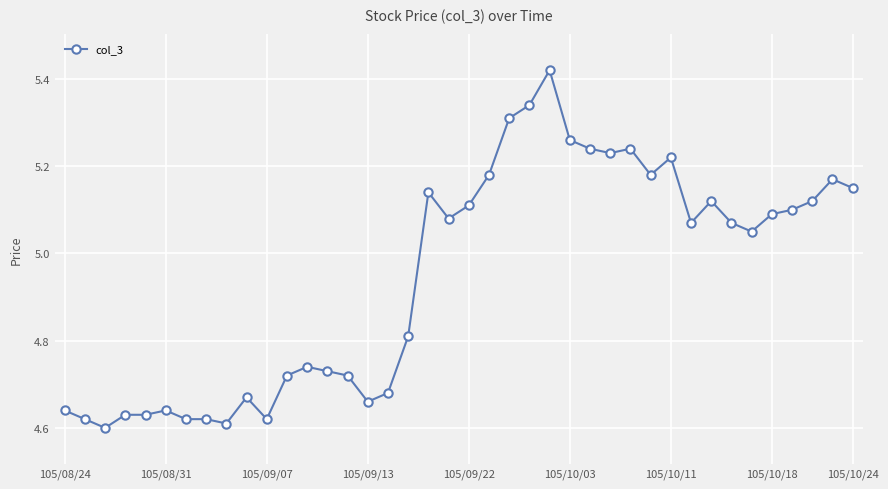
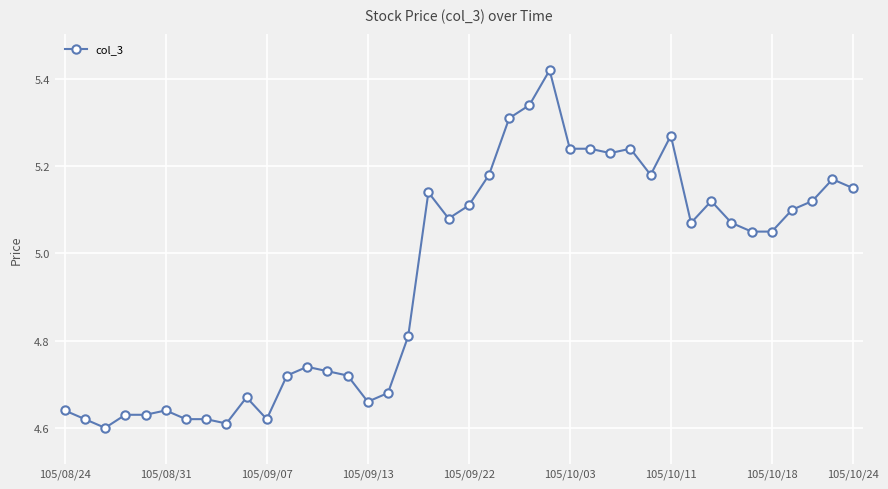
  {
    "105/08/24": 4.64,
    "105/08/31": 4.64,
    "105/09/07": 4.62,
    "105/09/13": 4.66,
    "105/09/22": 5.11,
-   "105/10/03": 5.26,
-   "105/10/11": 5.22,
-   "105/10/18": 5.09,
+   "105/10/03": 5.24,
+   "105/10/11": 5.27,
+   "105/10/18": 5.05,
    "105/10/24": 5.15
  }
